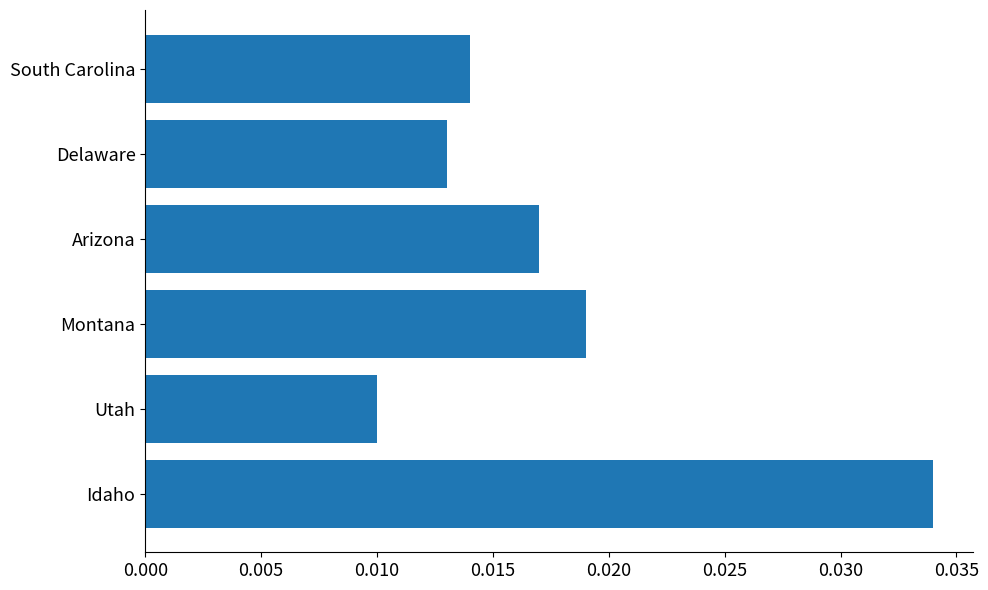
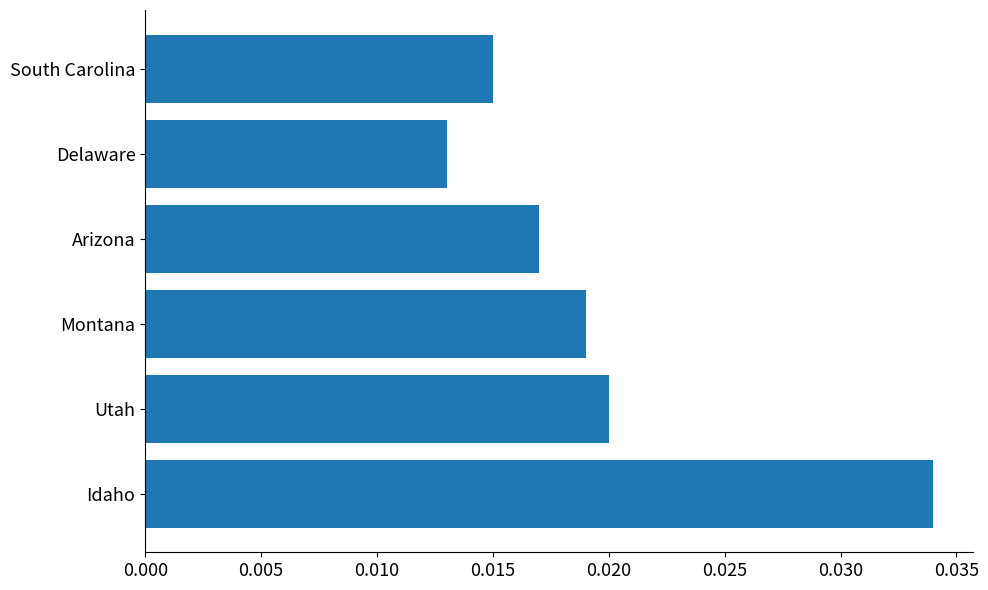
  {
-   "South Carolina": 0.014,
+   "South Carolina": 0.015,
    "Delaware": 0.013,
    "Arizona": 0.017,
    "Montana": 0.019,
-   "Utah": 0.01,
+   "Utah": 0.02,
    "Idaho": 0.034
  }
